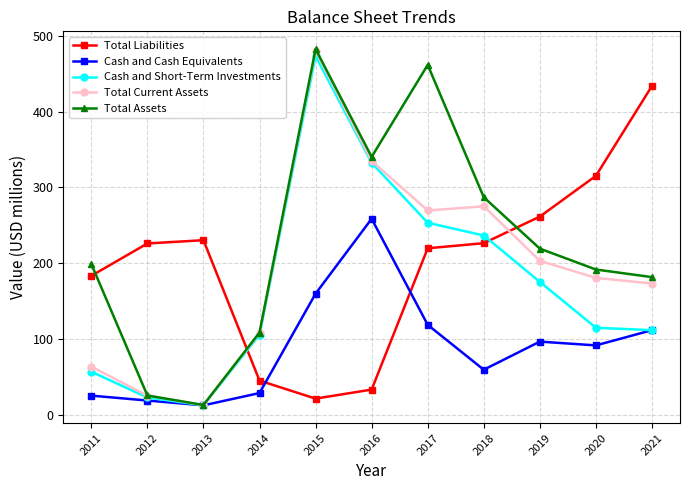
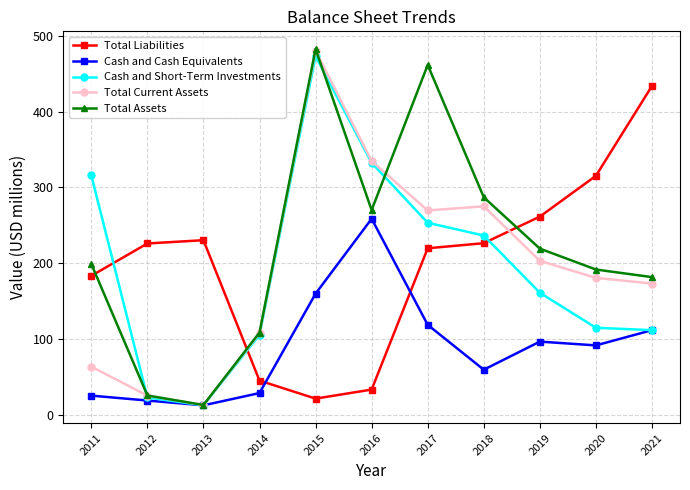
  {
    "Total Liabilities": {
      "2011": 180,
      "2012": 230,
      "2013": 230,
      "2014": 40,
      "2015": 20,
      "2016": 30,
      "2017": 220,
      "2018": 230,
      "2019": 260,
      "2020": 320,
      "2021": 430
    },
    "Cash and Cash Equivalents": {
      "2011": 30,
      "2012": 20,
      "2014": 30,
      "2015": 160,
      "2016": 260,
      "2017": 120,
      "2018": 60,
      "2019": 100,
      "2020": 90
    },
    "Cash and Short-Term Investments": {
-     "2011": 60,
+     "2011": 320,
      "2015": 470,
      "2017": 250,
      "2018": 240,
-     "2019": 180,
+     "2019": 160,
      "2020": 110
    },
    "Total Current Assets": {
      "2011": 60,
      "2017": 270,
      "2018": 280,
      "2019": 200,
      "2020": 180,
      "2021": 170
    },
    "Total Assets": {
      "2011": 200,
-     "2016": 340,
+     "2016": 270,
      "2017": 460,
      "2018": 290,
      "2019": 220,
      "2020": 190,
      "2021": 180
    }
  }
